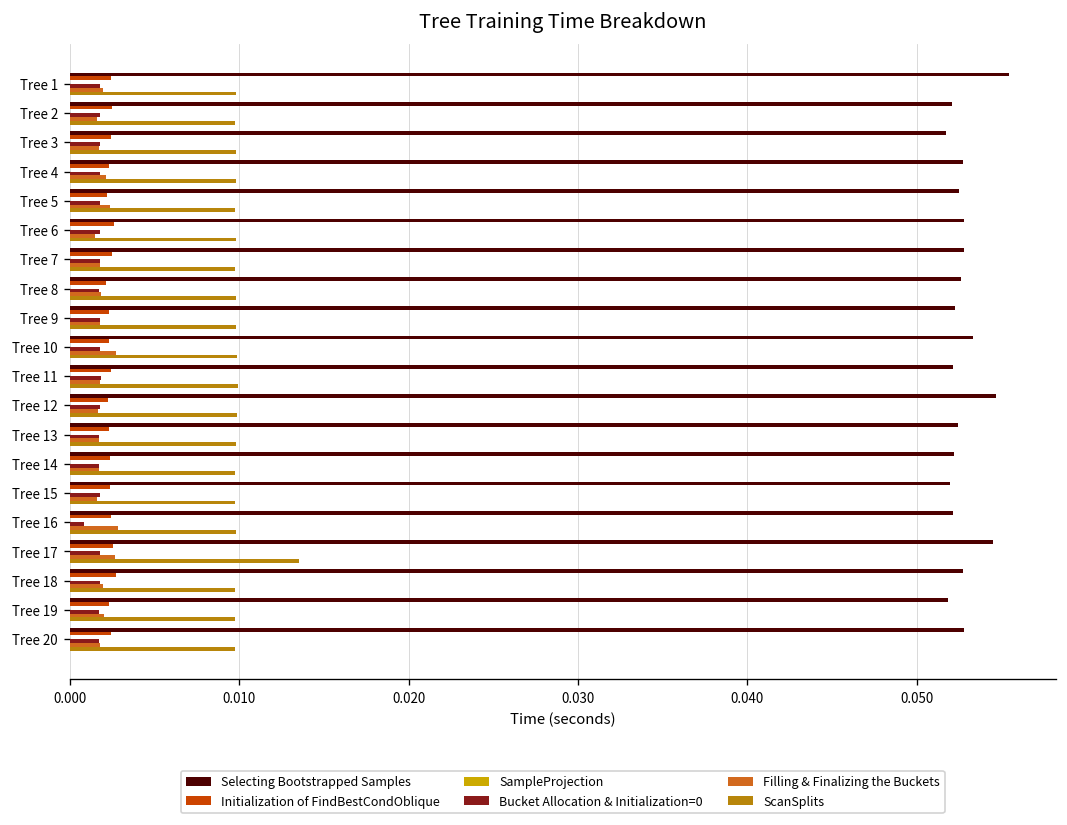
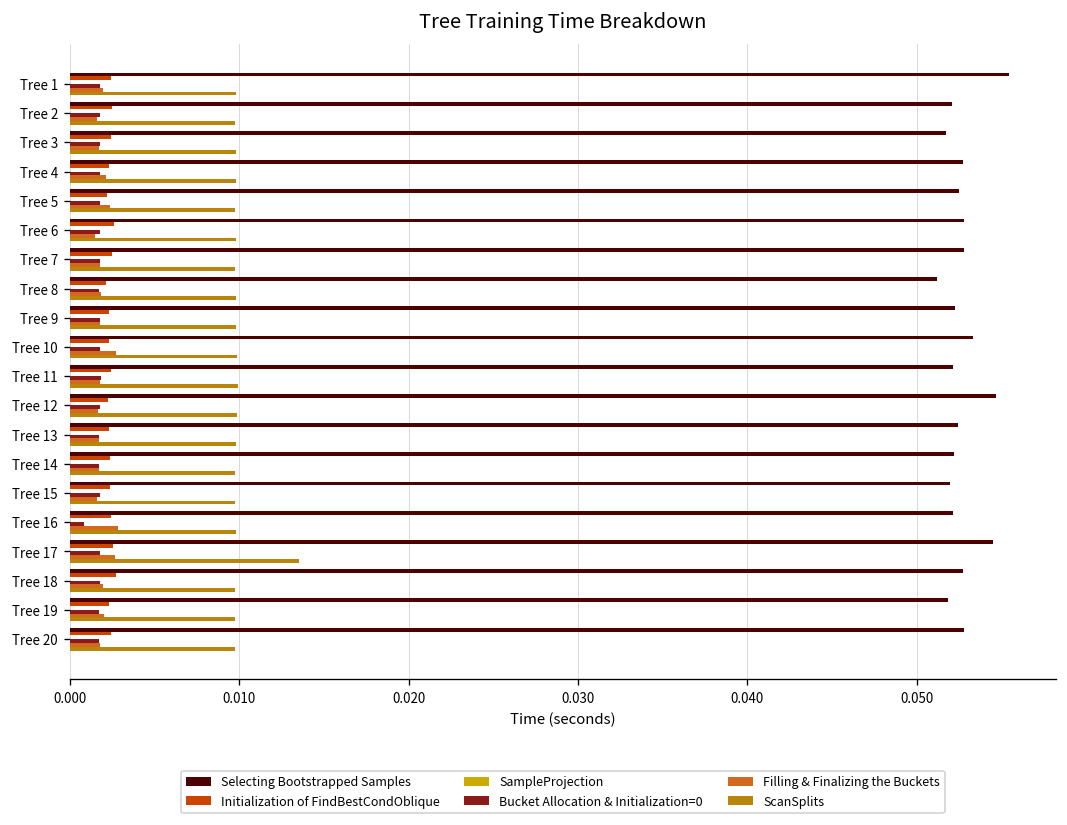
  {
    "Selecting Bootstrapped Samples": {
      "Tree 1": 0.0554,
      "Tree 2": 0.0520,
      "Tree 3": 0.0517,
      "Tree 4": 0.0527,
      "Tree 5": 0.0525,
      "Tree 6": 0.0528,
      "Tree 7": 0.0528,
-     "Tree 8": 0.0526,
+     "Tree 8": 0.0512,
      "Tree 9": 0.0522,
      "Tree 10": 0.0533,
      "Tree 11": 0.0521,
      "Tree 12": 0.0547,
      "Tree 13": 0.0524,
      "Tree 14": 0.0522,
      "Tree 15": 0.0519,
      "Tree 16": 0.0521,
      "Tree 17": 0.0545,
      "Tree 18": 0.0527,
      "Tree 19": 0.0519,
      "Tree 20": 0.0528
    },
    "Bucket Allocation & Initialization=0": {
      "Tree 1": 0.0018,
      "Tree 2": 0.0018,
      "Tree 3": 0.0018,
      "Tree 4": 0.0018,
      "Tree 5": 0.0018,
      "Tree 6": 0.0018,
      "Tree 7": 0.0018,
      "Tree 8": 0.0018,
      "Tree 9": 0.0018,
      "Tree 10": 0.0018,
      "Tree 11": 0.0018,
      "Tree 12": 0.0018,
      "Tree 13": 0.0018,
      "Tree 14": 0.0018,
      "Tree 15": 0.0018,
      "Tree 16": 0.0009,
      "Tree 17": 0.0018,
      "Tree 18": 0.0018,
      "Tree 19": 0.0017,
      "Tree 20": 0.0018
    }
  }
